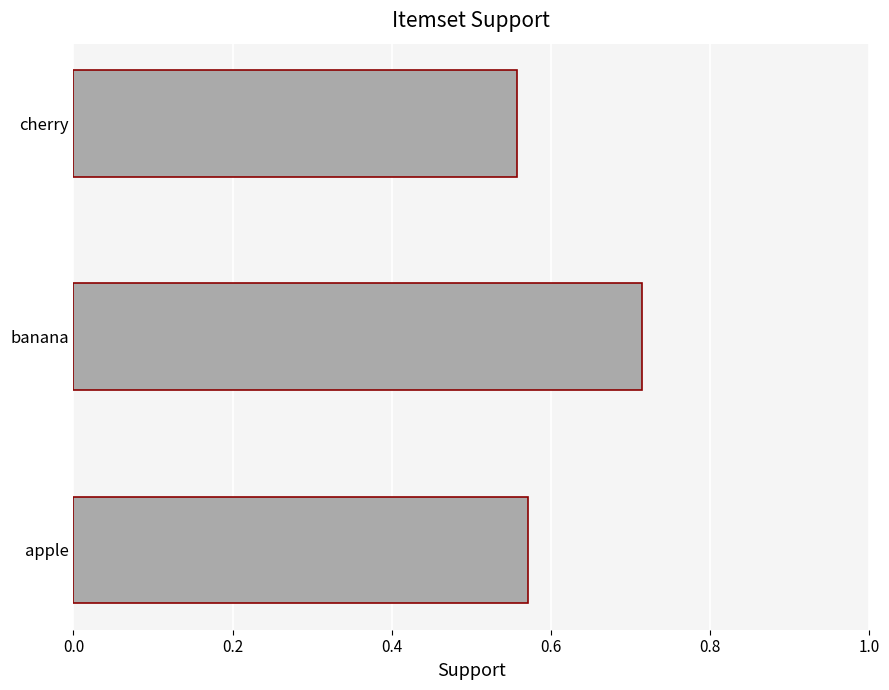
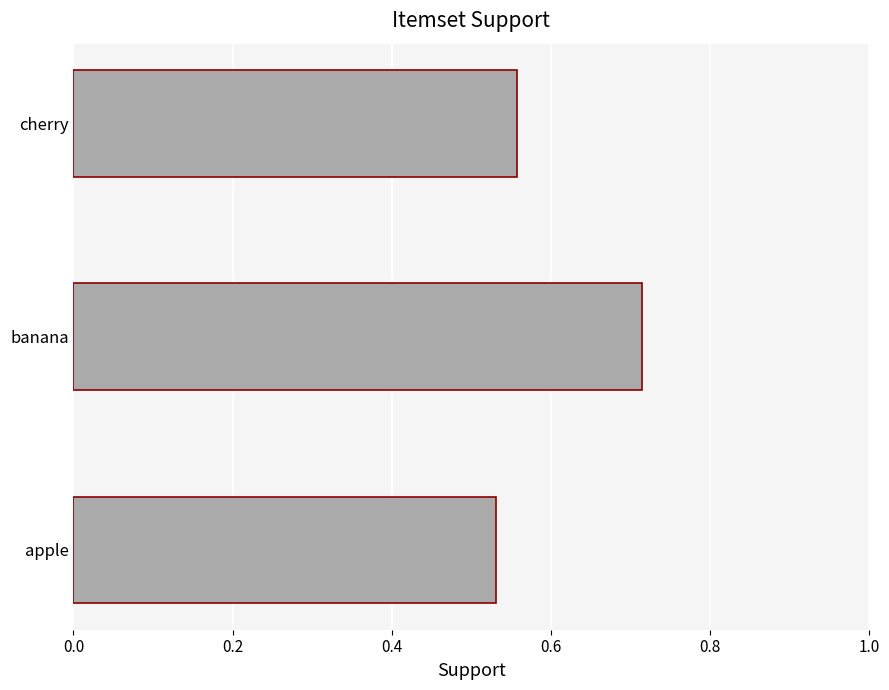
  {
    "cherry": 0.56,
    "banana": 0.71,
-   "apple": 0.57
+   "apple": 0.53
  }
